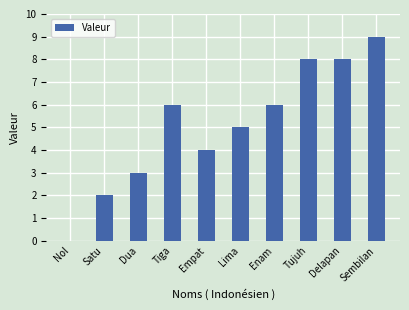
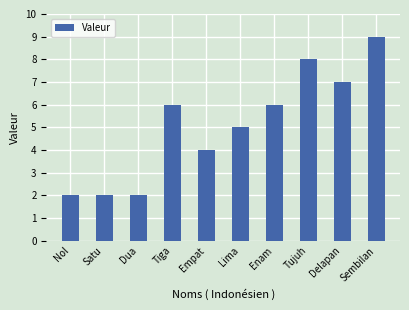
  {
-   "Nol": 0,
+   "Nol": 2,
    "Satu": 2,
-   "Dua": 3,
+   "Dua": 2,
    "Tiga": 6,
    "Empat": 4,
    "Lima": 5,
    "Enam": 6,
    "Tujuh": 8,
-   "Delapan": 8,
+   "Delapan": 7,
    "Sembilan": 9
  }
